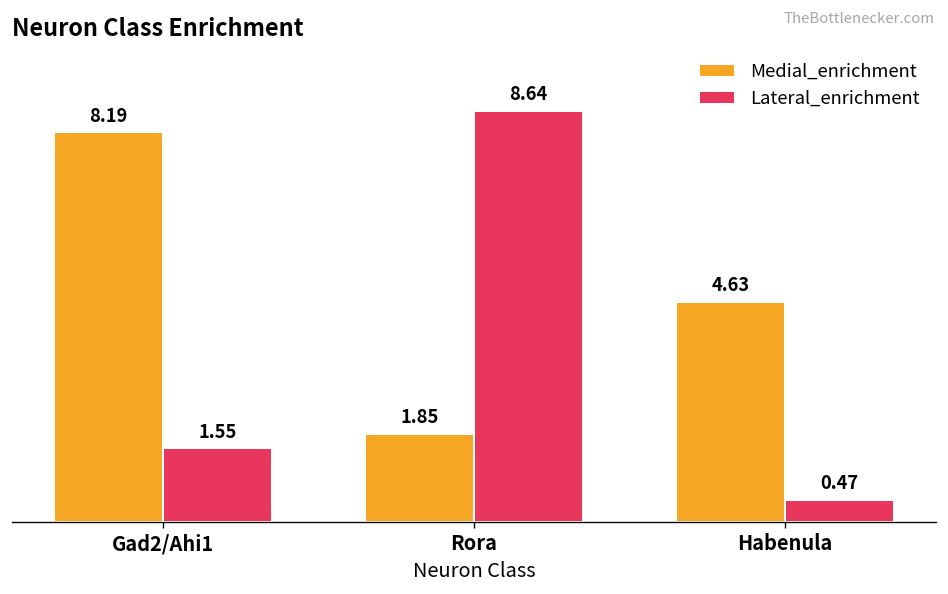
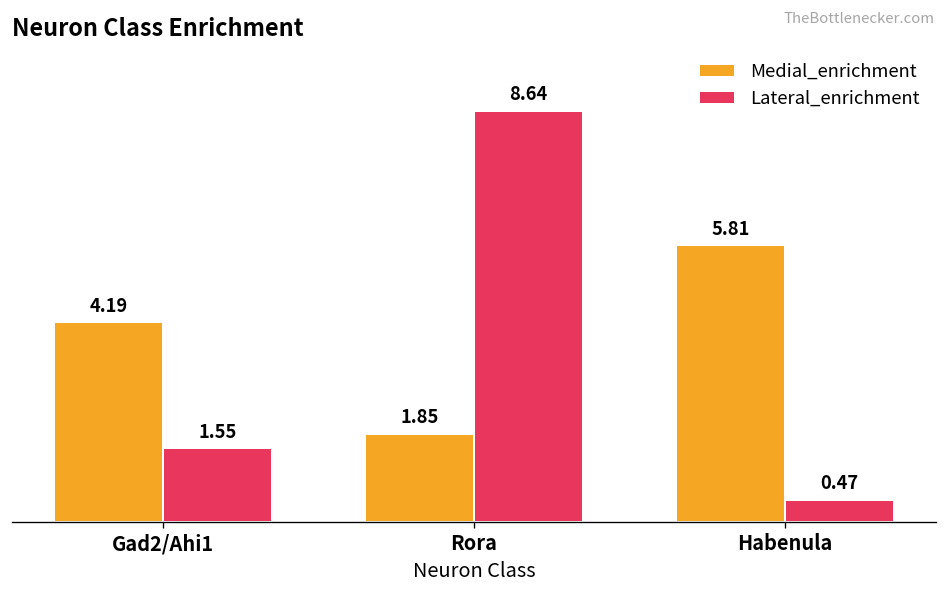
  {
    "Medial_enrichment": {
-     "Gad2/Ahi1": 8.19,
+     "Gad2/Ahi1": 4.19,
      "Rora": 1.85,
-     "Habenula": 4.63
+     "Habenula": 5.81
    },
    "Lateral_enrichment": {
      "Gad2/Ahi1": 1.55,
      "Rora": 8.64,
      "Habenula": 0.47
    }
  }
